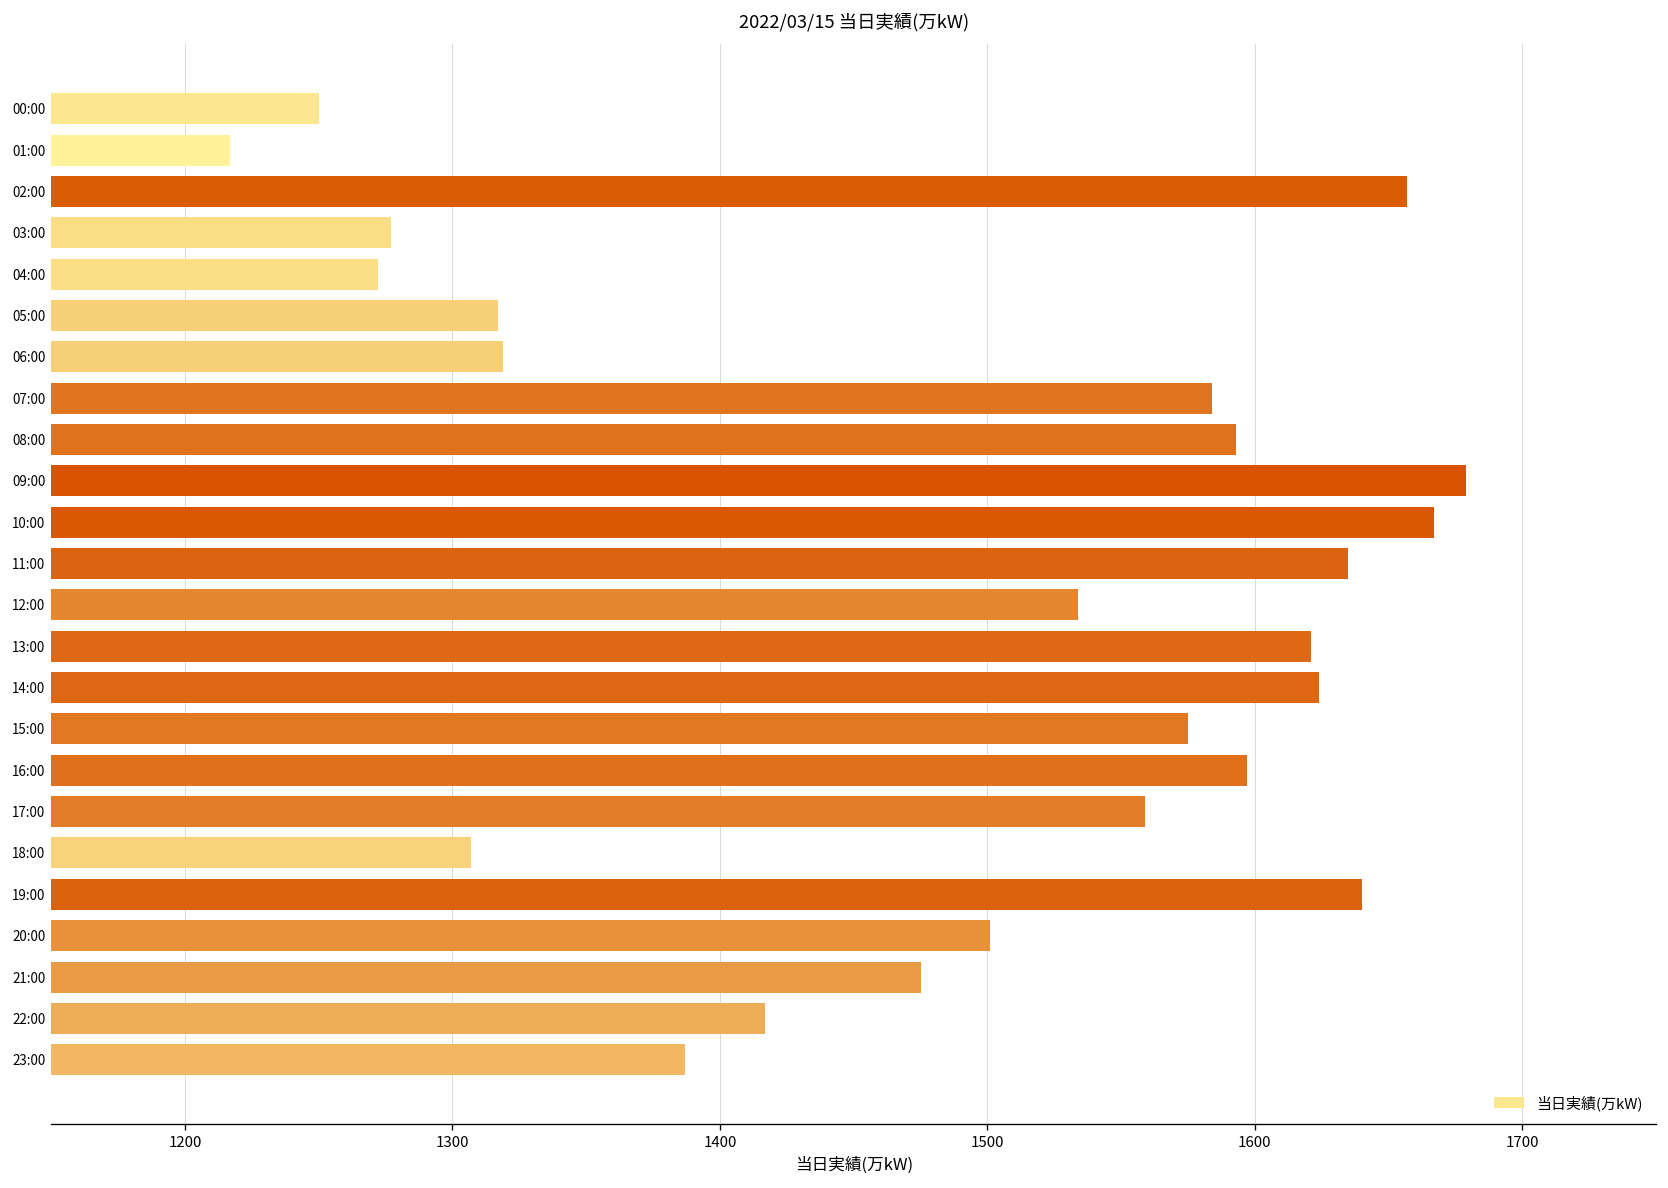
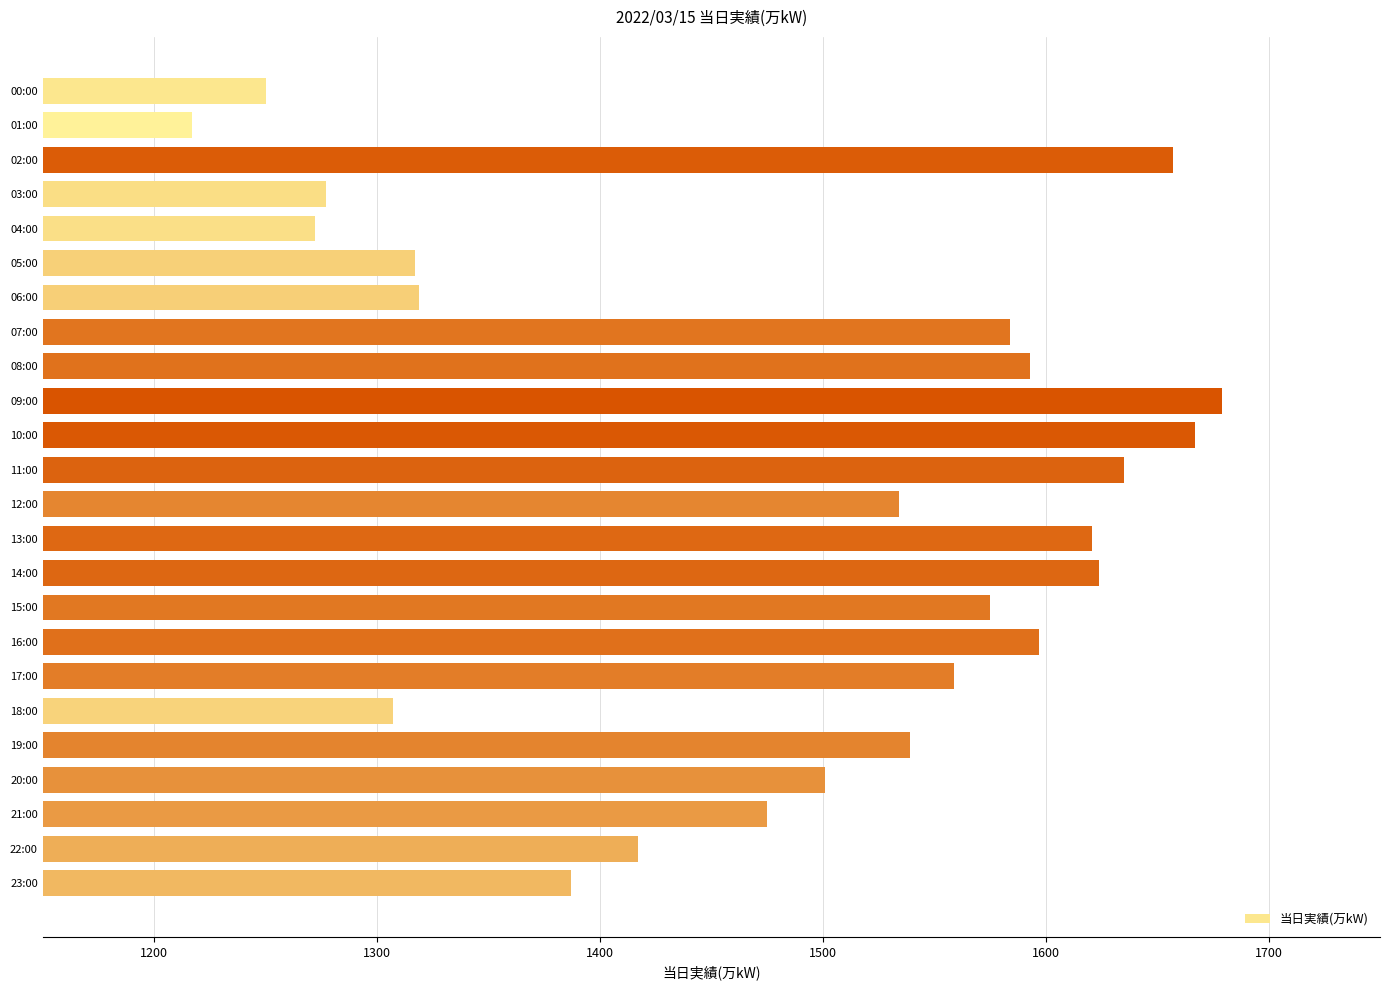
  {
    "00:00": 1250,
    "01:00": 1217,
    "02:00": 1657,
    "03:00": 1277,
    "04:00": 1272,
    "05:00": 1317,
    "06:00": 1319,
    "07:00": 1584,
    "08:00": 1593,
    "09:00": 1679,
    "10:00": 1667,
    "11:00": 1635,
    "12:00": 1534,
    "13:00": 1621,
    "14:00": 1624,
    "15:00": 1575,
    "16:00": 1597,
    "17:00": 1559,
    "18:00": 1307,
-   "19:00": 1640,
+   "19:00": 1539,
    "20:00": 1501,
    "21:00": 1475,
    "22:00": 1417,
    "23:00": 1387
  }
